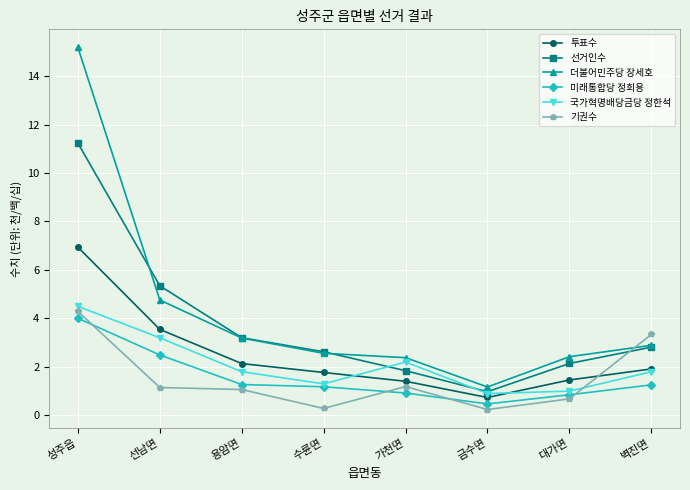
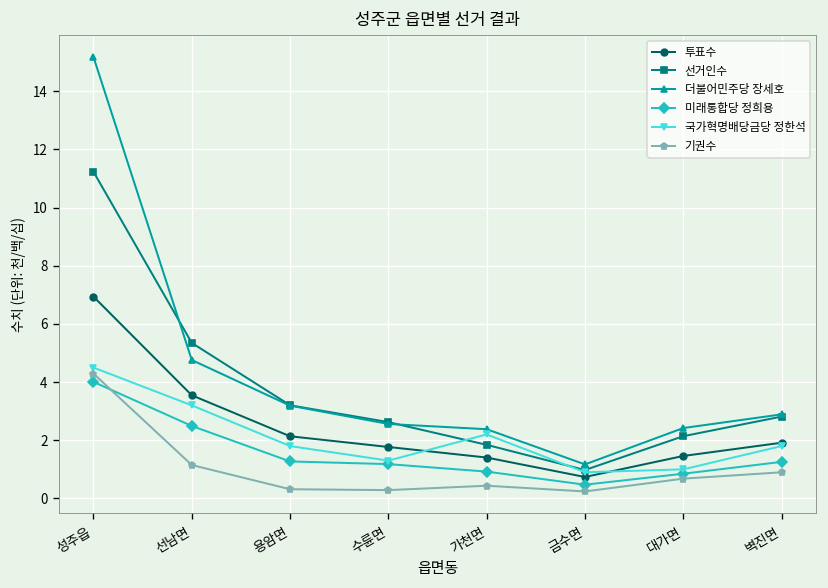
  {
    "기권수": {
      "성주읍": 4.3,
      "선남면": 1.1,
-     "용암면": 1.1,
+     "용암면": 0.3,
      "수륜면": 0.3,
-     "가천면": 1.2,
+     "가천면": 0.4,
      "금수면": 0.2,
      "대가면": 0.7,
-     "벽진면": 3.3
+     "벽진면": 0.9
    }
  }
